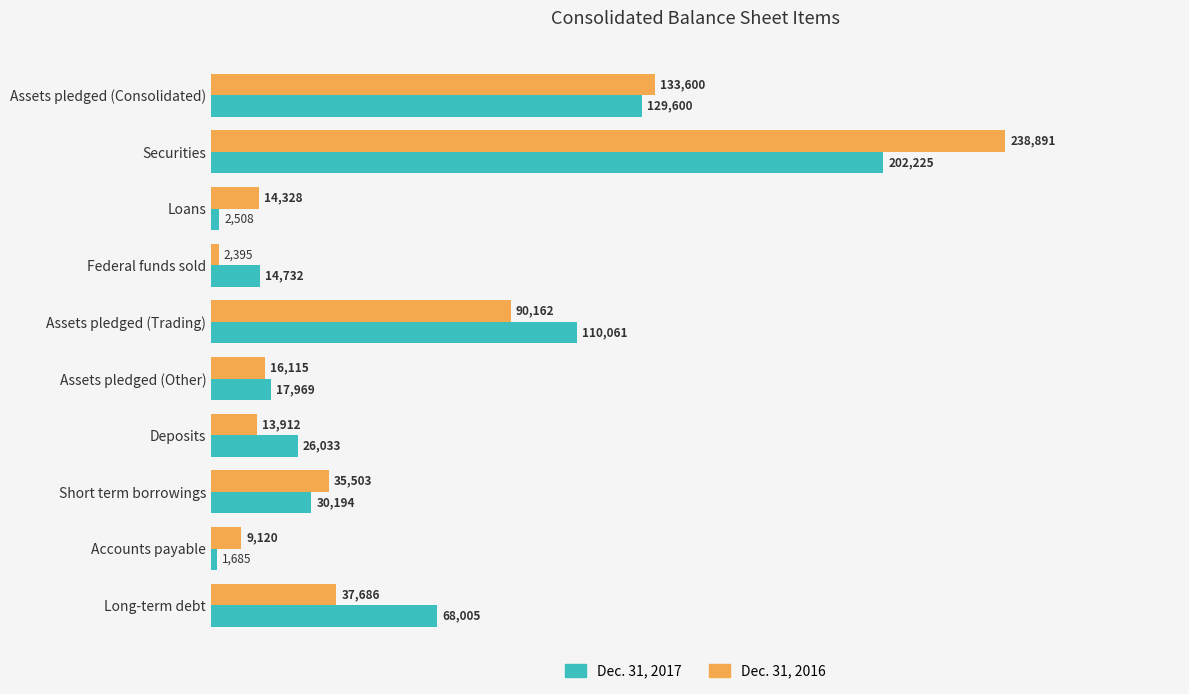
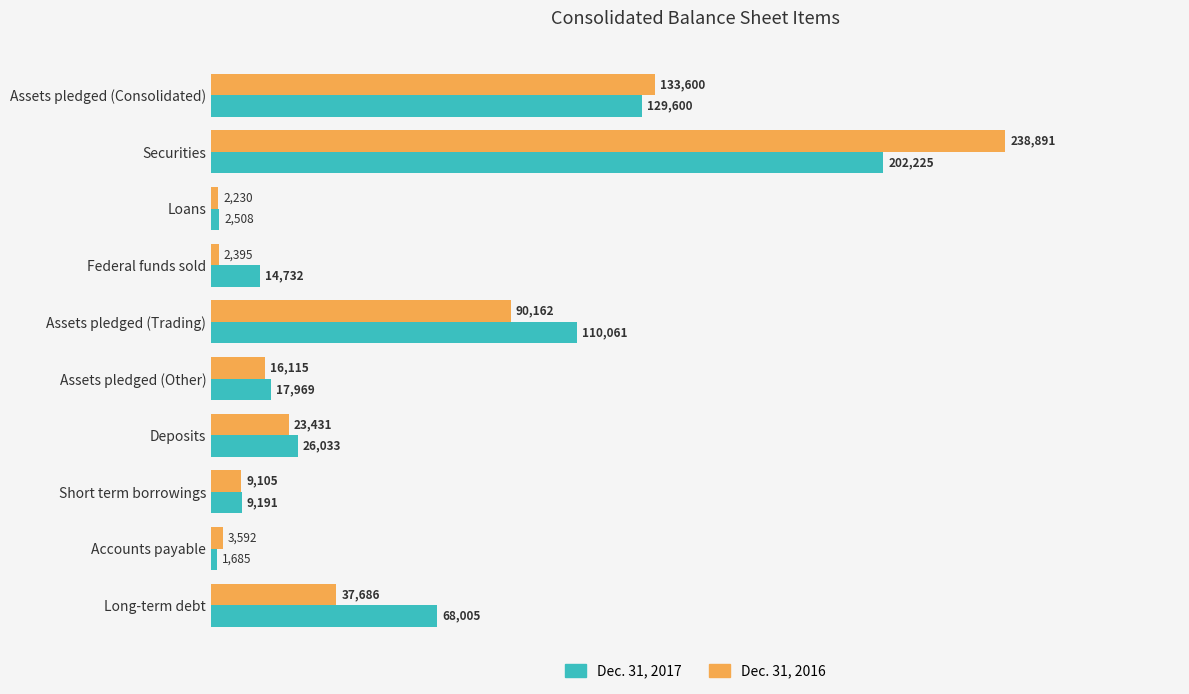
  {
    "Dec. 31, 2017": {
      "Assets pledged (Consolidated)": "129,600",
      "Securities": "202,225",
      "Loans": "2,508",
      "Federal funds sold": "14,732",
      "Assets pledged (Trading)": "110,061",
      "Assets pledged (Other)": "17,969",
      "Deposits": "26,033",
-     "Short term borrowings": "30,194",
+     "Short term borrowings": "9,191",
      "Accounts payable": "1,685",
      "Long-term debt": "68,005"
    },
    "Dec. 31, 2016": {
      "Assets pledged (Consolidated)": "133,600",
      "Securities": "238,891",
-     "Loans": "14,328",
+     "Loans": "2,230",
      "Federal funds sold": "2,395",
      "Assets pledged (Trading)": "90,162",
      "Assets pledged (Other)": "16,115",
-     "Deposits": "13,912",
-     "Short term borrowings": "35,503",
-     "Accounts payable": "9,120",
+     "Deposits": "23,431",
+     "Short term borrowings": "9,105",
+     "Accounts payable": "3,592",
      "Long-term debt": "37,686"
    }
  }
